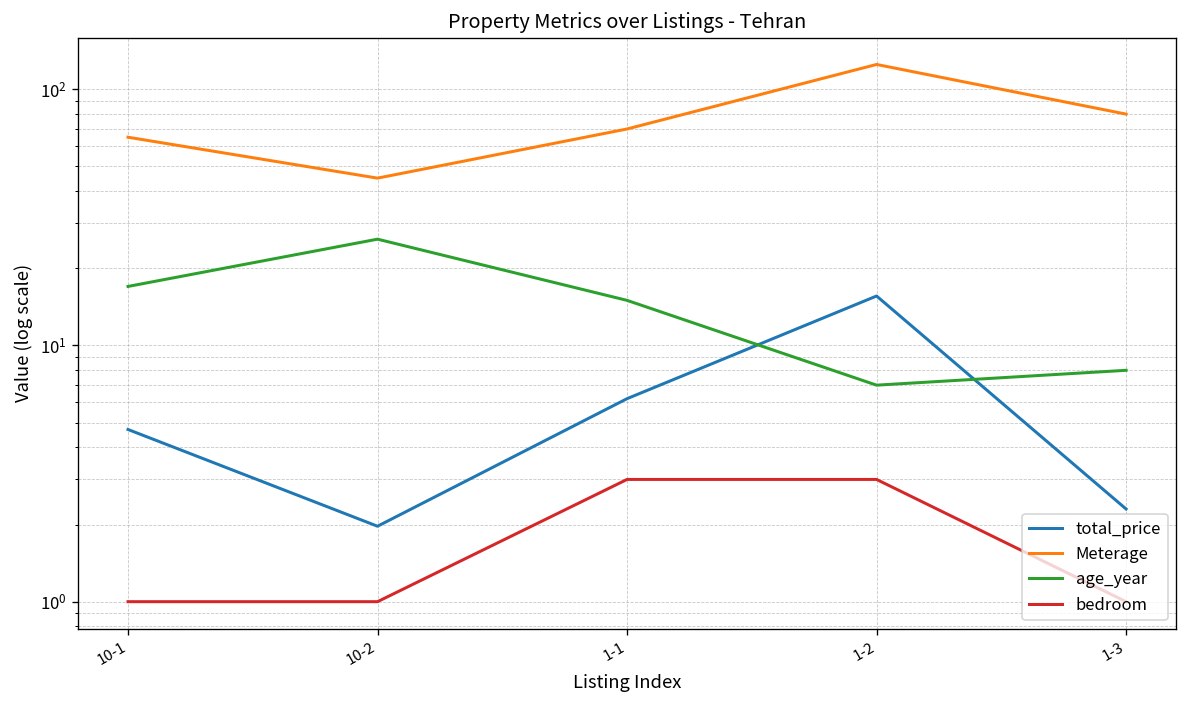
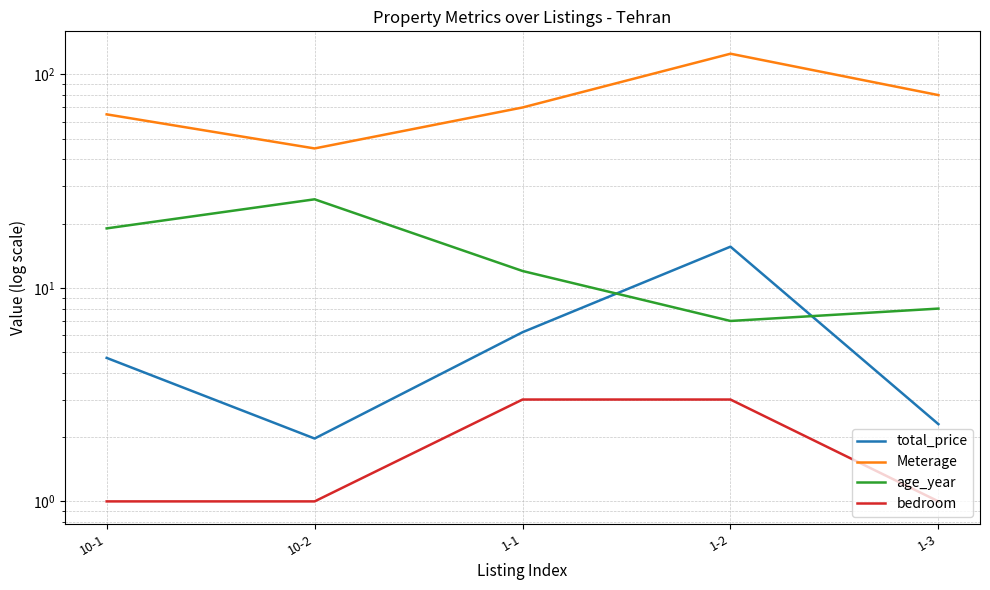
  {
    "total_price": {
      "10-1": 4.7,
      "10-2": 2,
      "1-1": 6.2,
      "1-2": 16,
      "1-3": 2.3
    },
    "Meterage": {
      "10-1": 65,
      "10-2": 45,
      "1-1": 70,
      "1-2": 130,
      "1-3": 80
    },
    "age_year": {
-     "10-1": 17,
+     "10-1": 19,
      "10-2": 26,
-     "1-1": 15,
+     "1-1": 12,
      "1-2": 7,
      "1-3": 8
    },
    "bedroom": {
      "10-1": 1,
      "10-2": 1,
      "1-1": 3,
      "1-2": 3
    }
  }
